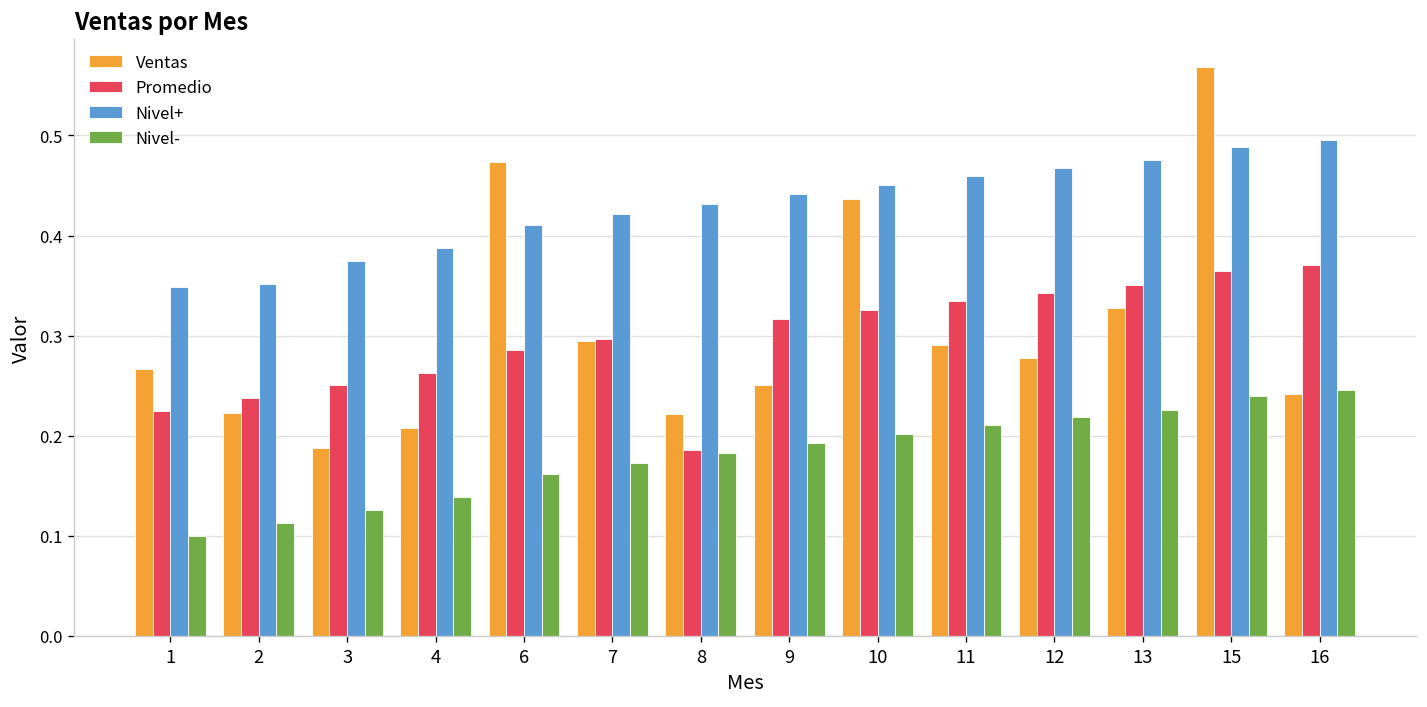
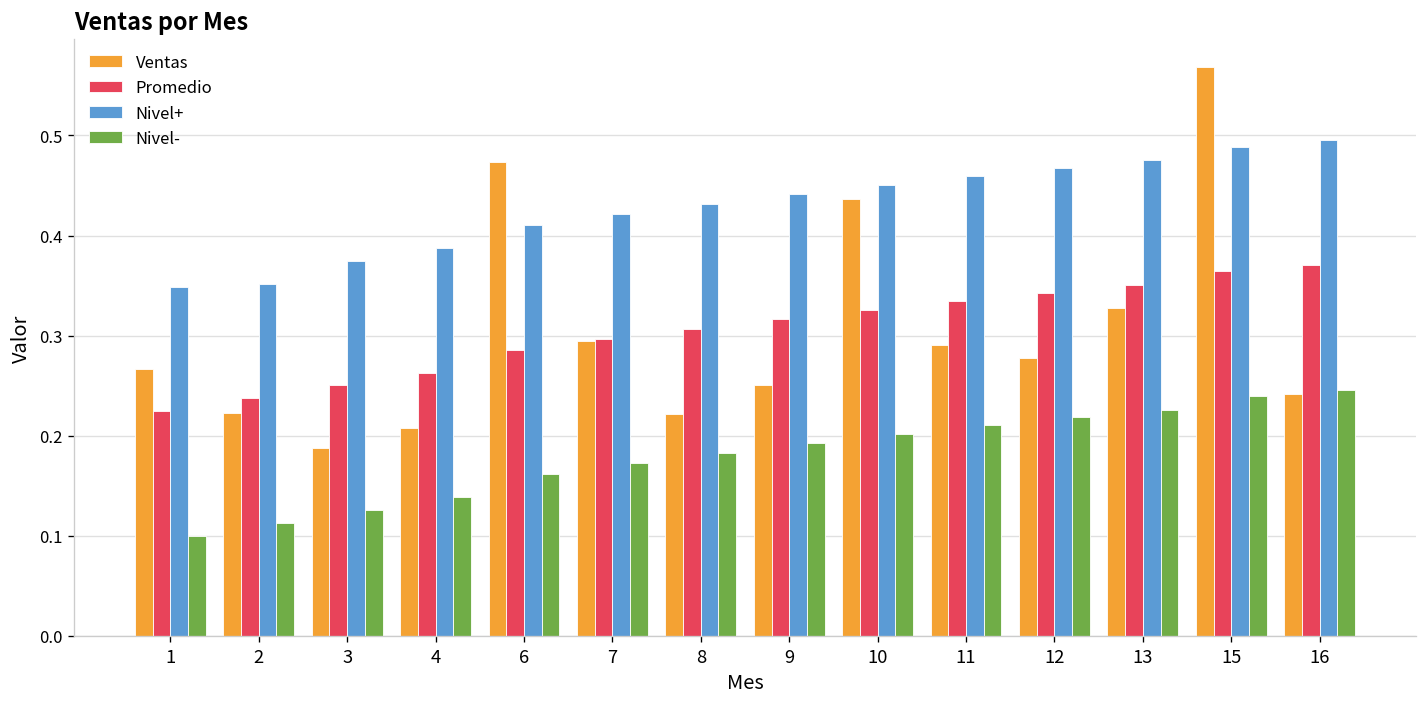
  {
    "Ventas": {
      "1": 0.27,
      "2": 0.22,
      "3": 0.19,
      "4": 0.21,
      "6": 0.47,
      "7": 0.30,
      "8": 0.22,
      "9": 0.25,
      "10": 0.44,
      "11": 0.29,
      "12": 0.28,
      "13": 0.33,
      "15": 0.57,
      "16": 0.24
    },
    "Promedio": {
      "1": 0.22,
      "2": 0.24,
      "3": 0.25,
      "4": 0.26,
      "6": 0.29,
      "7": 0.30,
-     "8": 0.19,
+     "8": 0.31,
      "9": 0.32,
      "10": 0.33,
      "11": 0.33,
      "12": 0.34,
      "13": 0.35,
      "15": 0.36,
      "16": 0.37
    },
    "Nivel+": {
      "1": 0.35,
      "2": 0.35,
      "3": 0.38,
      "4": 0.39,
      "6": 0.41,
      "7": 0.42,
      "8": 0.43,
      "9": 0.44,
      "10": 0.45,
      "11": 0.46,
      "12": 0.47,
      "13": 0.48,
      "15": 0.49,
      "16": 0.49
    },
    "Nivel-": {
      "1": 0.10,
      "2": 0.11,
      "3": 0.13,
      "4": 0.14,
      "6": 0.16,
      "7": 0.17,
      "8": 0.18,
      "9": 0.19,
      "10": 0.20,
      "11": 0.21,
      "12": 0.22,
      "13": 0.23,
      "15": 0.24,
      "16": 0.25
    }
  }
